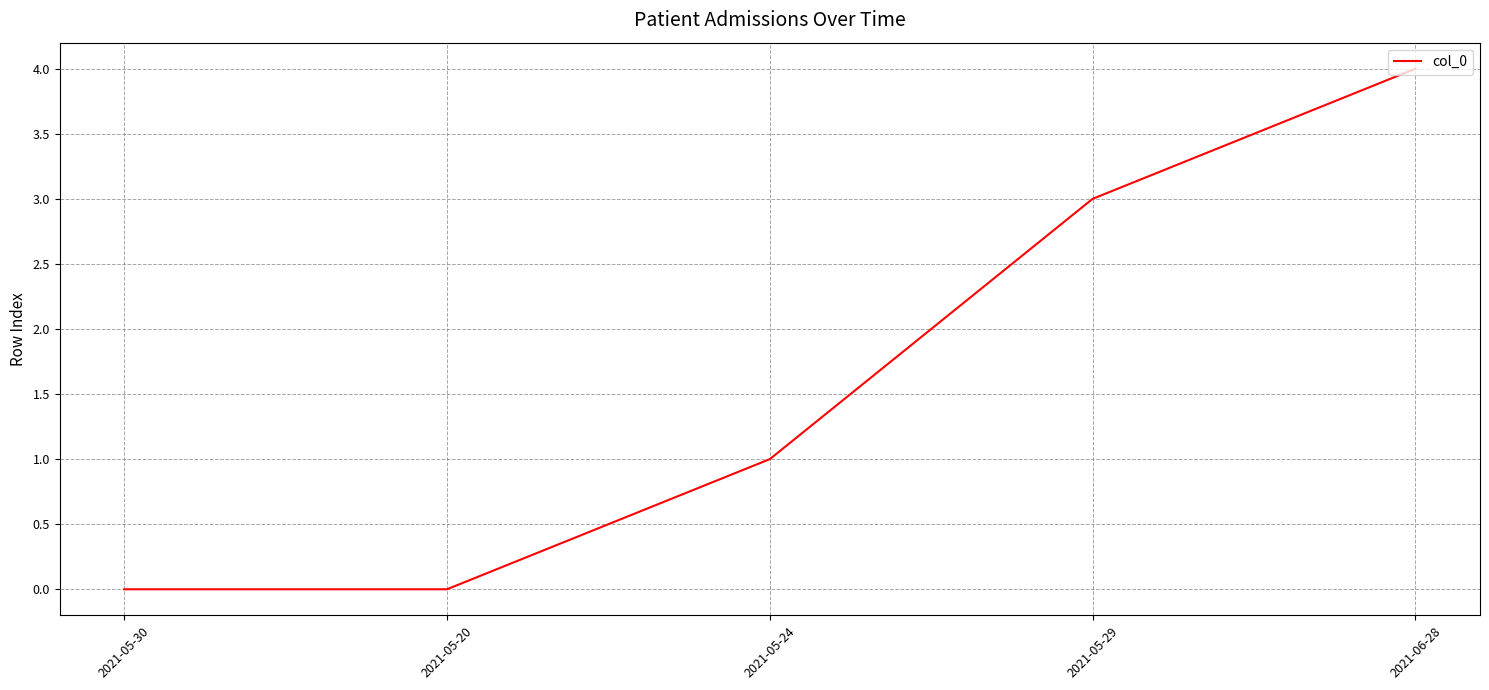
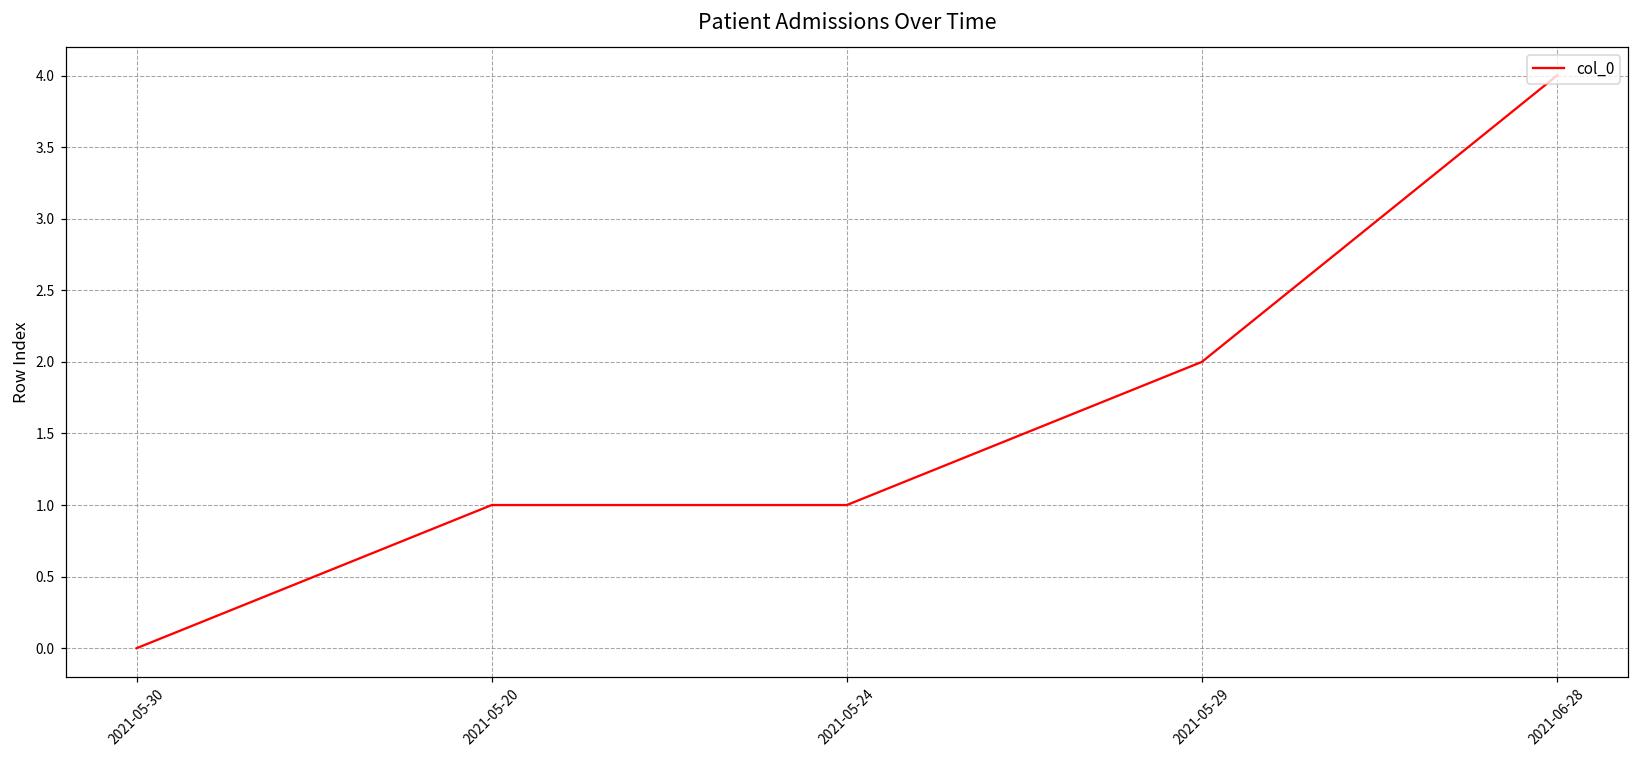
  {
    "2021-05-30": 0,
-   "2021-05-20": 0,
+   "2021-05-20": 1,
    "2021-05-24": 1,
-   "2021-05-29": 3
+   "2021-05-29": 2
  }
